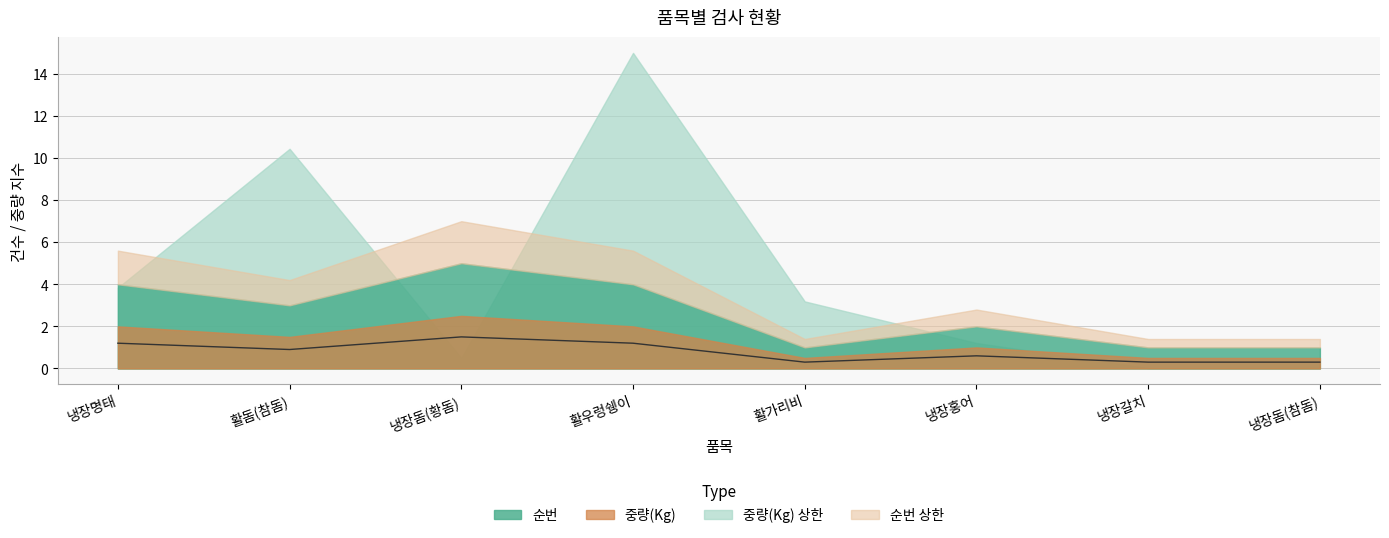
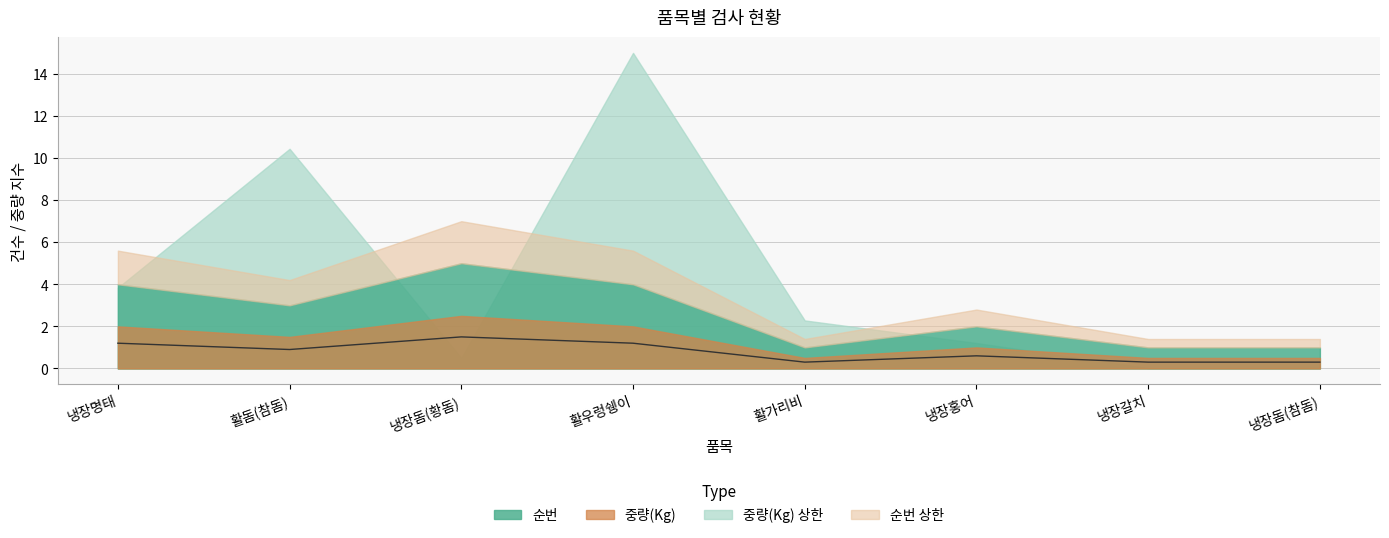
  {
    "중량(Kg) 상한": {
      "냉장명태": 3.8,
      "활돔(참돔)": 10.4,
      "냉장돔(황돔)": 0.5,
      "활우렁쉥이": 15.0,
-     "활가리비": 3.2,
+     "활가리비": 2.3,
      "냉장홍어": 1.2
    },
    "순번": {
      "냉장명태": 4.0,
      "활돔(참돔)": 3.0,
      "냉장돔(황돔)": 5.0,
      "활우렁쉥이": 4.0,
      "활가리비": 1.0,
      "냉장홍어": 2.0,
      "냉장갈치": 1.0,
      "냉장돔(참돔)": 1.0
    },
    "순번 상한": {
      "냉장명태": 1.6,
      "활돔(참돔)": 1.2,
      "냉장돔(황돔)": 2.0,
      "활우렁쉥이": 1.6,
      "활가리비": 0.4,
      "냉장홍어": 0.8,
      "냉장갈치": 0.4,
      "냉장돔(참돔)": 0.4
    },
    "중량(Kg)": {
      "냉장명태": 2.0,
      "활돔(참돔)": 1.5,
      "냉장돔(황돔)": 2.5,
      "활우렁쉥이": 2.0,
      "활가리비": 0.5,
      "냉장홍어": 1.0,
      "냉장갈치": 0.5,
      "냉장돔(참돔)": 0.5
    }
  }
